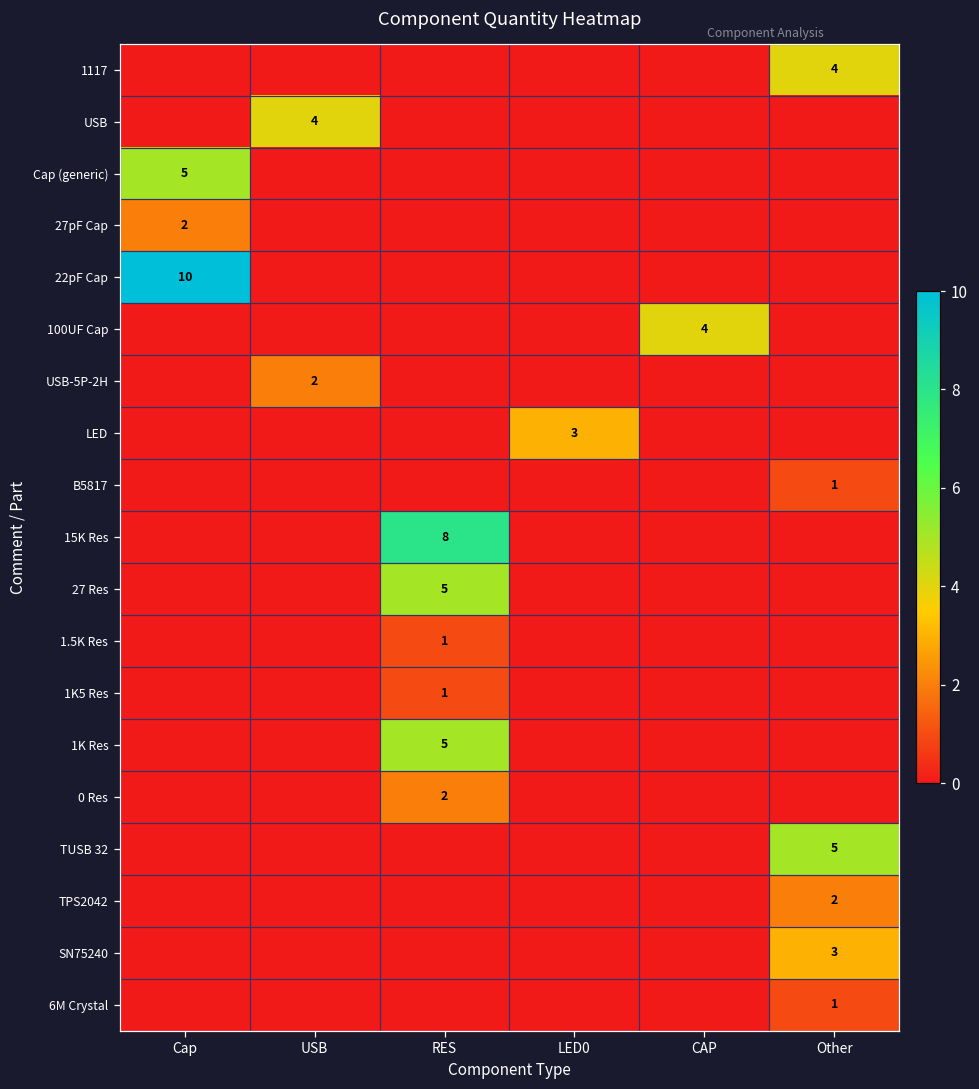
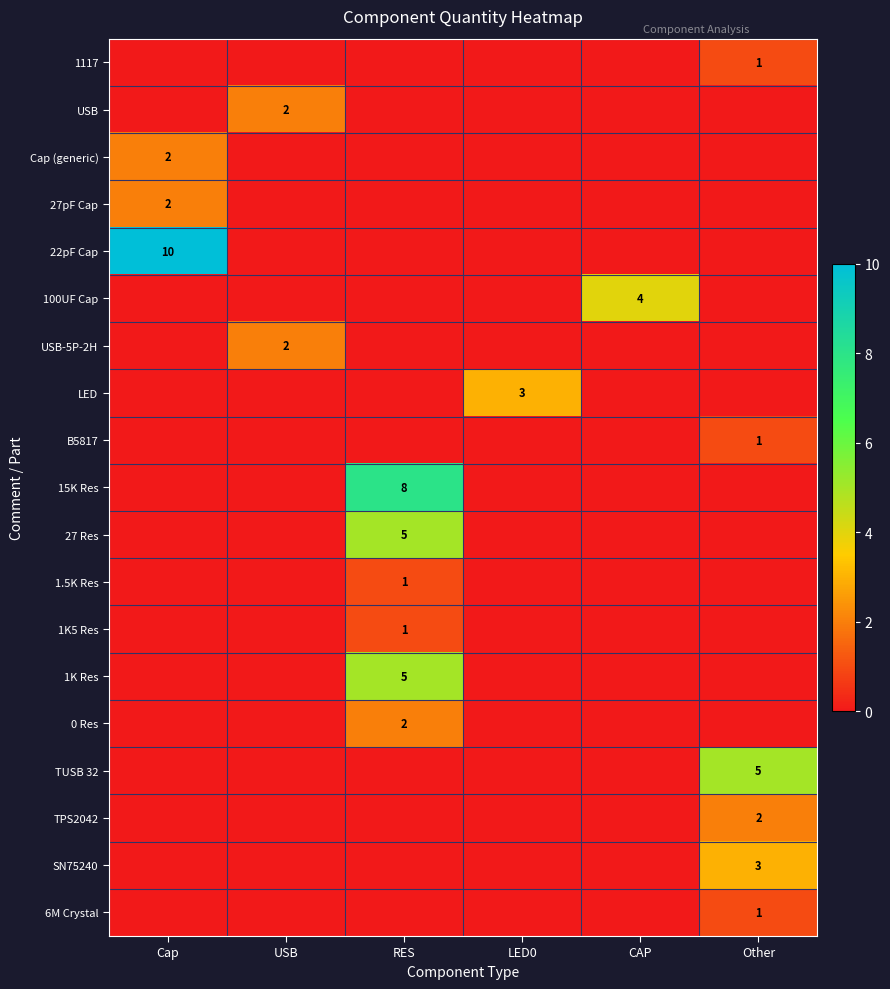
  {
    "1117": {
-     "Other": 4
+     "Other": 1
    },
    "USB": {
-     "USB": 4
+     "USB": 2
    },
    "Cap (generic)": {
-     "Cap": 5
+     "Cap": 2
    },
    "27pF Cap": {
      "Cap": 2
    },
    "22pF Cap": {
      "Cap": 10
    },
    "100UF Cap": {
      "CAP": 4
    },
    "USB-5P-2H": {
      "USB": 2
    },
    "LED": {
      "LED0": 3
    },
    "B5817": {
      "Other": 1
    },
    "15K Res": {
      "RES": 8
    },
    "27 Res": {
      "RES": 5
    },
    "1.5K Res": {
      "RES": 1
    },
    "1K5 Res": {
      "RES": 1
    },
    "1K Res": {
      "RES": 5
    },
    "0 Res": {
      "RES": 2
    },
    "TUSB 32": {
      "Other": 5
    },
    "TPS2042": {
      "Other": 2
    },
    "SN75240": {
      "Other": 3
    },
    "6M Crystal": {
      "Other": 1
    }
  }
